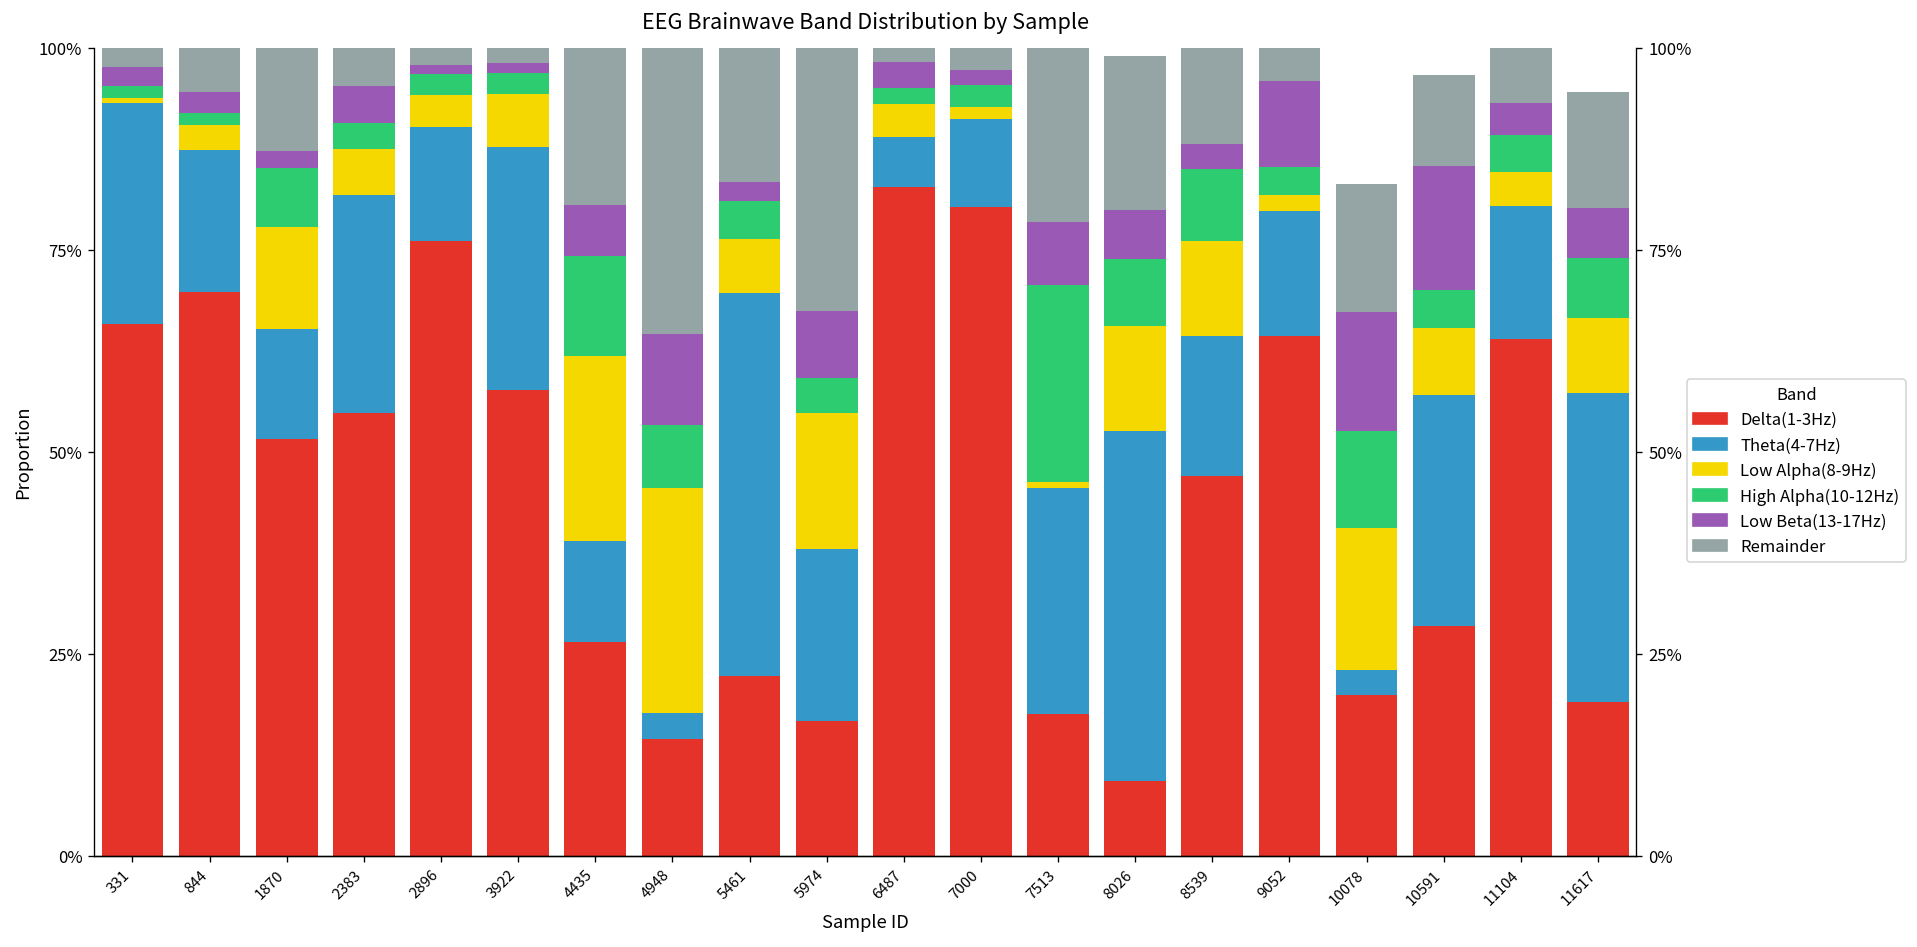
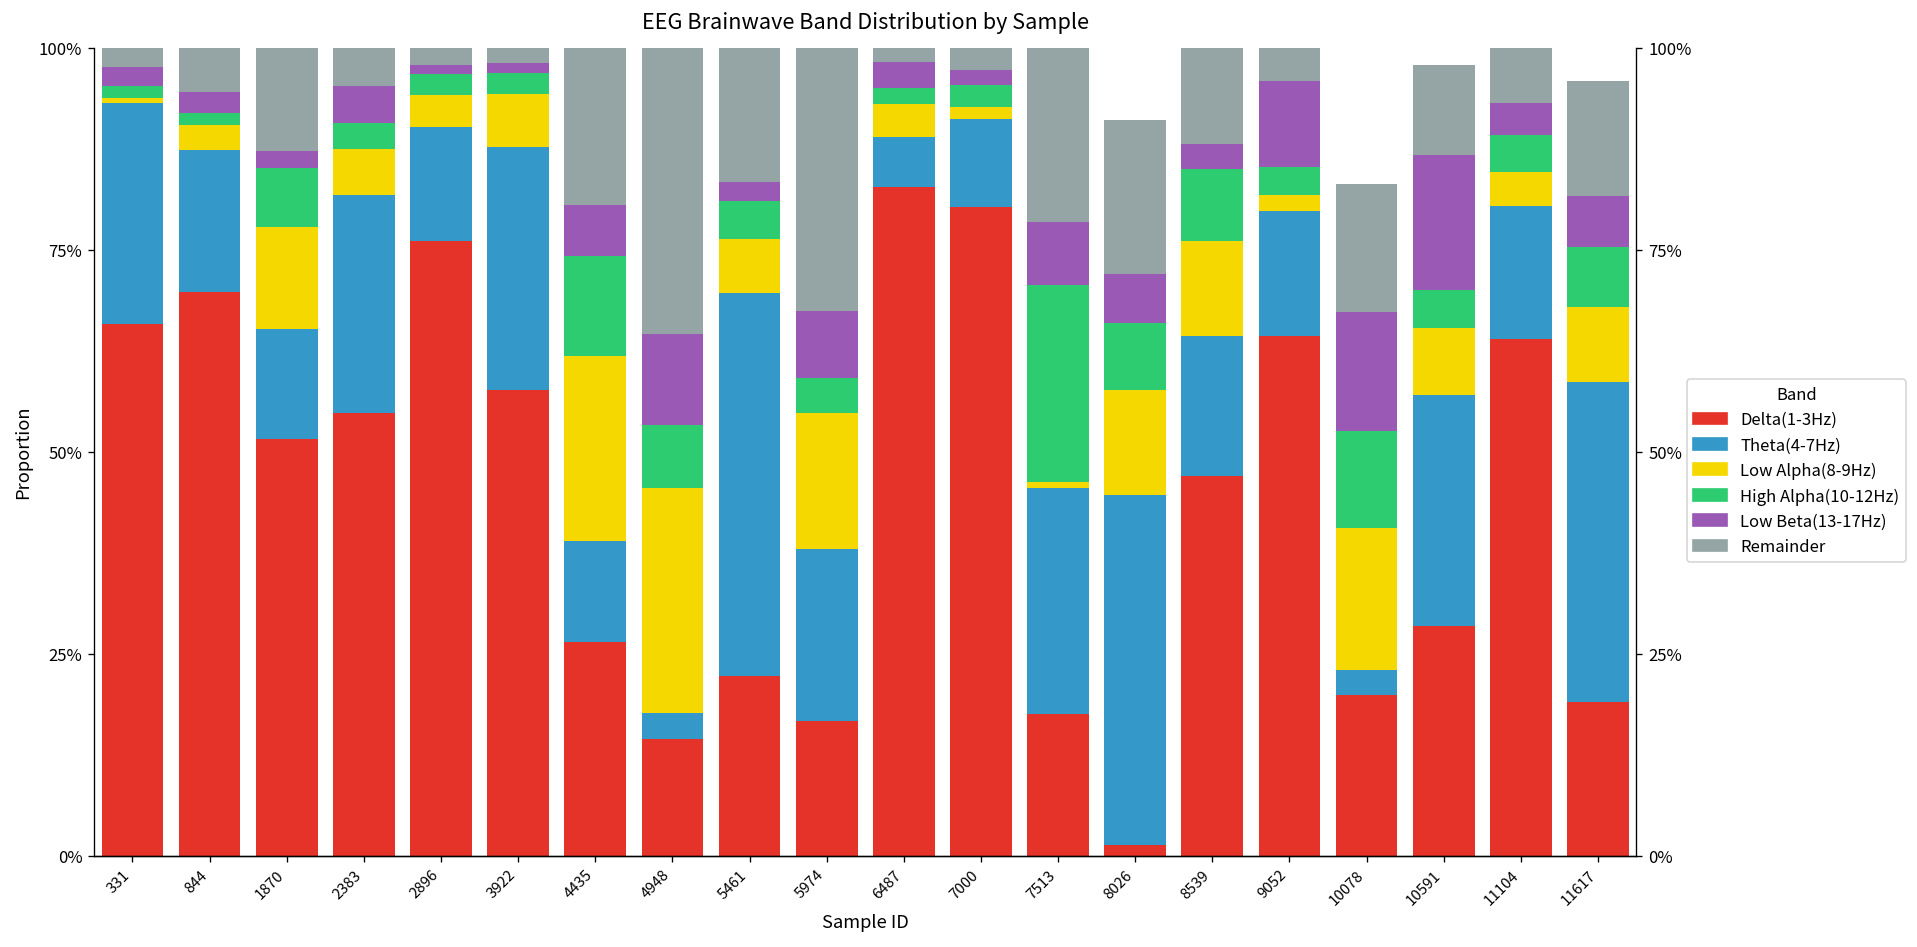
  {
    "Delta(1-3Hz)": {
      "331": "66%",
      "844": "70%",
      "1870": "52%",
      "2383": "55%",
      "2896": "76%",
      "3922": "58%",
      "4435": "26%",
      "4948": "14%",
      "5461": "22%",
      "5974": "17%",
      "6487": "83%",
      "7000": "80%",
      "7513": "17%",
-     "8026": "9%",
+     "8026": "1%",
      "8539": "47%",
      "9052": "64%",
      "10078": "20%",
      "10591": "28%",
      "11104": "64%",
      "11617": "19%"
    },
    "Theta(4-7Hz)": {
      "331": "27%",
      "844": "18%",
      "1870": "14%",
      "2383": "27%",
      "2896": "14%",
      "3922": "30%",
      "4435": "12%",
      "4948": "3%",
      "5461": "48%",
      "5974": "21%",
      "6487": "6%",
      "7000": "11%",
      "7513": "28%",
      "8026": "43%",
      "8539": "17%",
      "9052": "16%",
      "10078": "3%",
      "10591": "29%",
      "11104": "17%",
-     "11617": "38%"
+     "11617": "40%"
    },
    "Low Alpha(8-9Hz)": {
      "331": "1%",
      "844": "3%",
      "1870": "13%",
      "2383": "6%",
      "2896": "4%",
      "3922": "6%",
      "4435": "23%",
      "4948": "28%",
      "5461": "7%",
      "5974": "17%",
      "6487": "4%",
      "7000": "1%",
      "7513": "1%",
      "8026": "13%",
      "8539": "12%",
      "9052": "2%",
      "10078": "18%",
      "10591": "8%",
      "11104": "4%",
      "11617": "9%"
    },
    "High Alpha(10-12Hz)": {
      "331": "1%",
      "844": "1%",
      "1870": "7%",
      "2383": "3%",
      "2896": "3%",
      "3922": "3%",
      "4435": "12%",
      "4948": "8%",
      "5461": "5%",
      "5974": "4%",
      "6487": "2%",
      "7000": "3%",
      "7513": "24%",
      "8026": "8%",
      "8539": "9%",
      "9052": "3%",
      "10078": "12%",
      "10591": "5%",
      "11104": "5%",
      "11617": "7%"
    },
    "Low Beta(13-17Hz)": {
      "331": "2%",
      "844": "3%",
      "1870": "2%",
      "2383": "4%",
      "2896": "1%",
      "3922": "1%",
      "4435": "6%",
      "4948": "11%",
      "5461": "2%",
      "5974": "8%",
      "6487": "3%",
      "7000": "2%",
      "7513": "8%",
      "8026": "6%",
      "8539": "3%",
      "9052": "11%",
      "10078": "15%",
-     "10591": "15%",
+     "10591": "17%",
      "11104": "4%",
      "11617": "6%"
    },
    "Remainder": {
      "331": "2%",
      "844": "5%",
      "2383": "5%",
      "4948": "35%",
      "5461": "17%",
      "5974": "33%",
      "6487": "2%",
      "7000": "3%",
      "7513": "22%",
      "8026": "19%",
      "8539": "12%",
      "10078": "16%",
      "10591": "11%",
      "11617": "14%"
    }
  }
